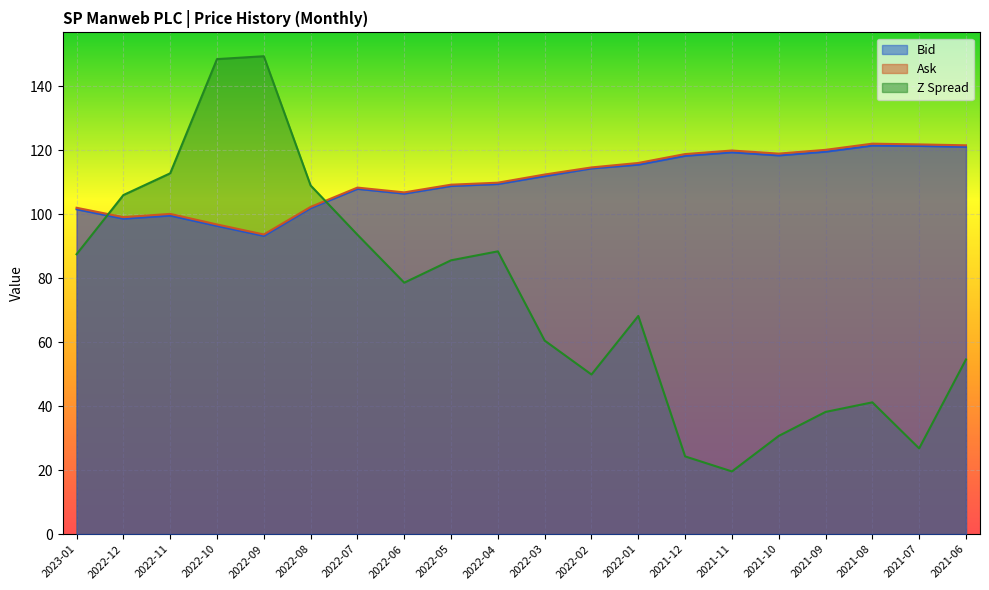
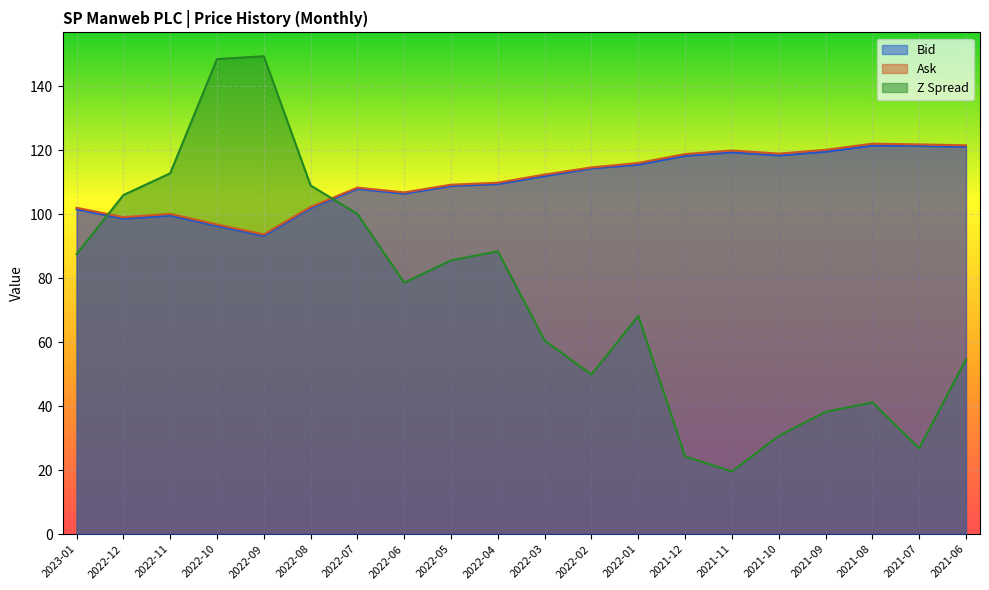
  {
    "Z Spread": {
      "2023-01": 88,
      "2022-12": 106,
      "2022-11": 113,
      "2022-10": 149,
      "2022-09": 149,
      "2022-08": 109,
-     "2022-07": 94,
+     "2022-07": 100,
      "2022-06": 79,
      "2022-05": 86,
      "2022-04": 88,
      "2022-03": 61,
      "2022-02": 50,
      "2022-01": 68,
      "2021-12": 24,
      "2021-11": 20,
      "2021-10": 31,
      "2021-09": 38,
      "2021-08": 41,
      "2021-07": 27,
      "2021-06": 55
    }
  }
